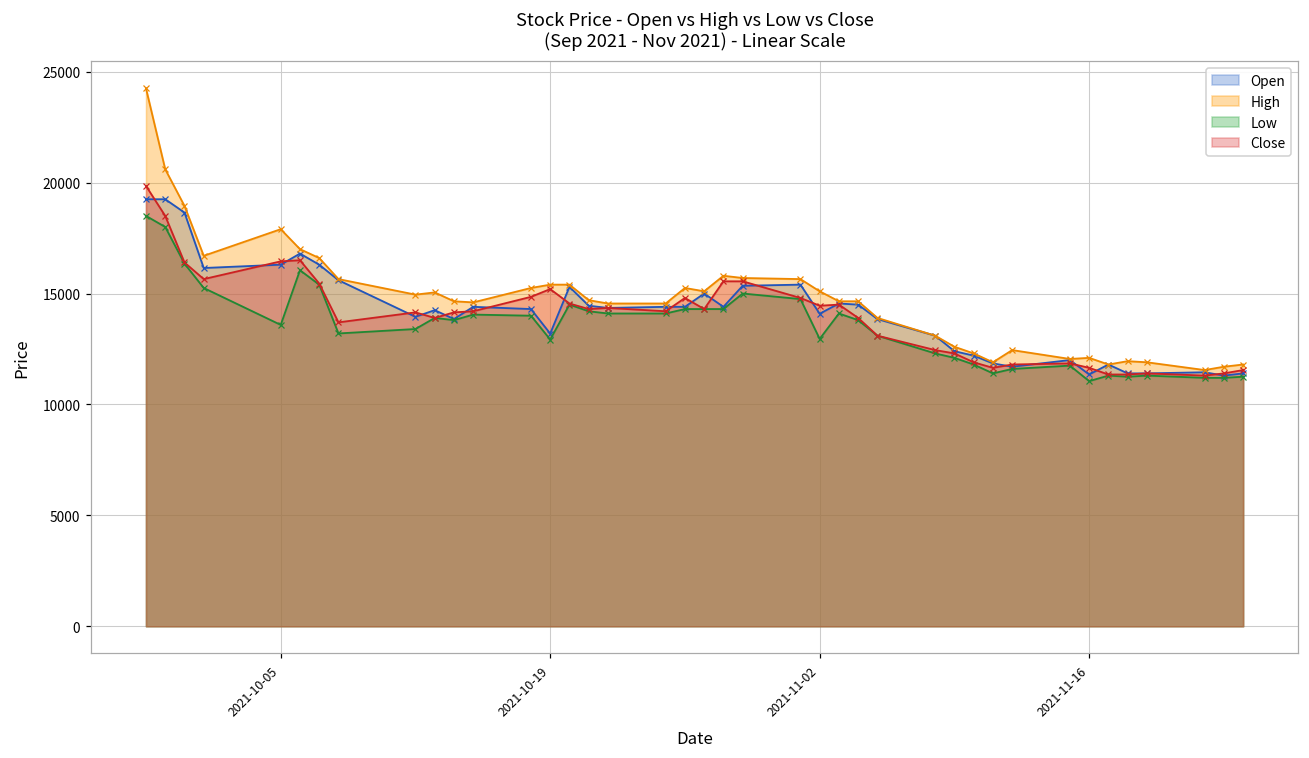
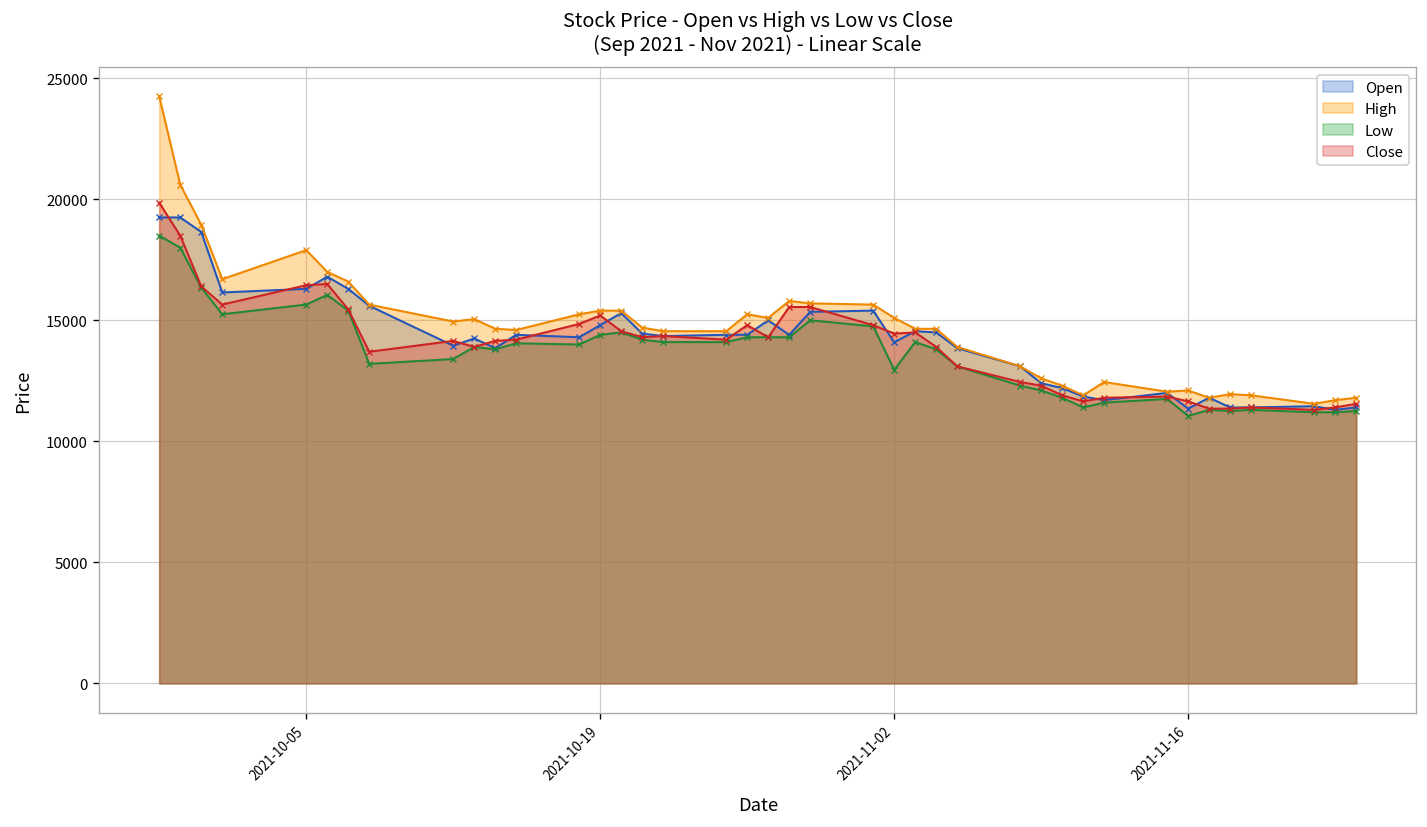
  {
    "Open": {
      "2021-10-05": 16300,
-     "2021-10-19": 13200,
+     "2021-10-19": 14800,
      "2021-11-02": 14100,
      "2021-11-16": 11400
    },
    "Low": {
-     "2021-10-05": 13600,
-     "2021-10-19": 12900,
+     "2021-10-05": 15700,
+     "2021-10-19": 14400,
      "2021-11-02": 13000,
      "2021-11-16": 11100
    }
  }
